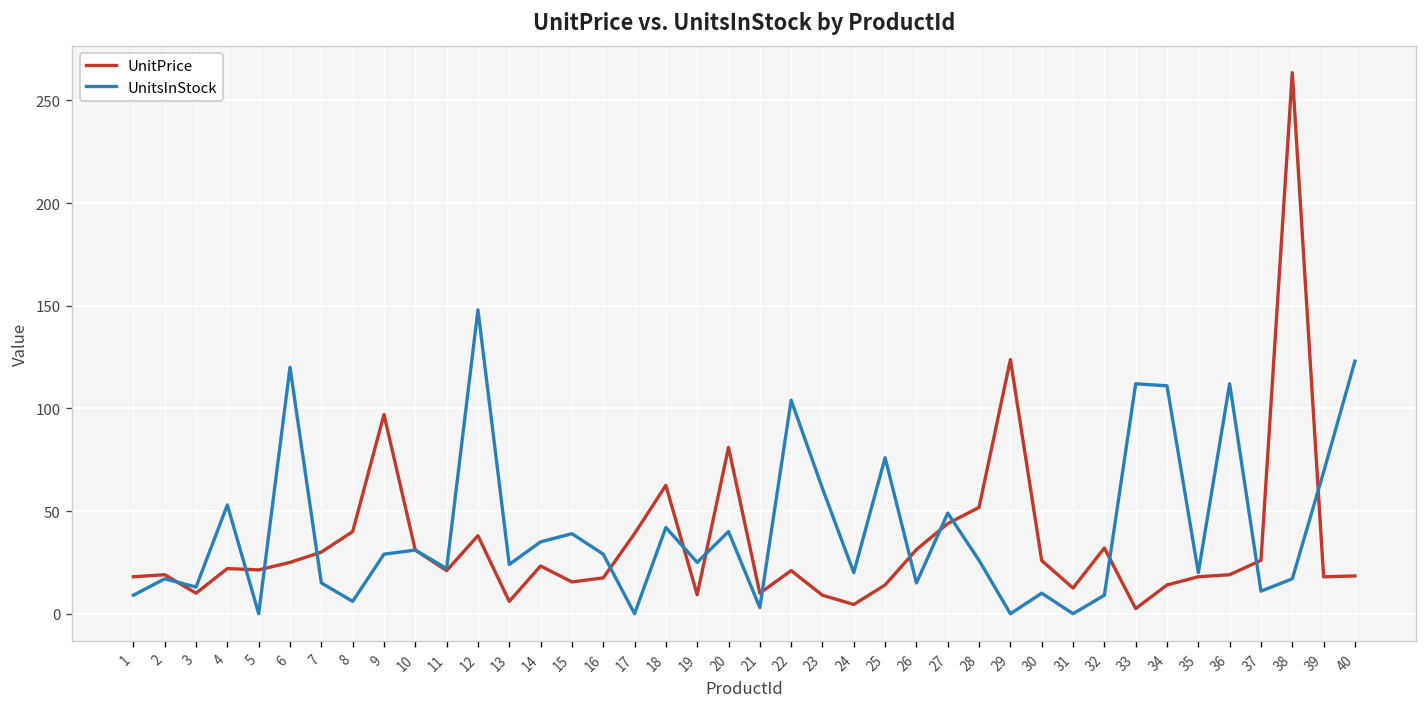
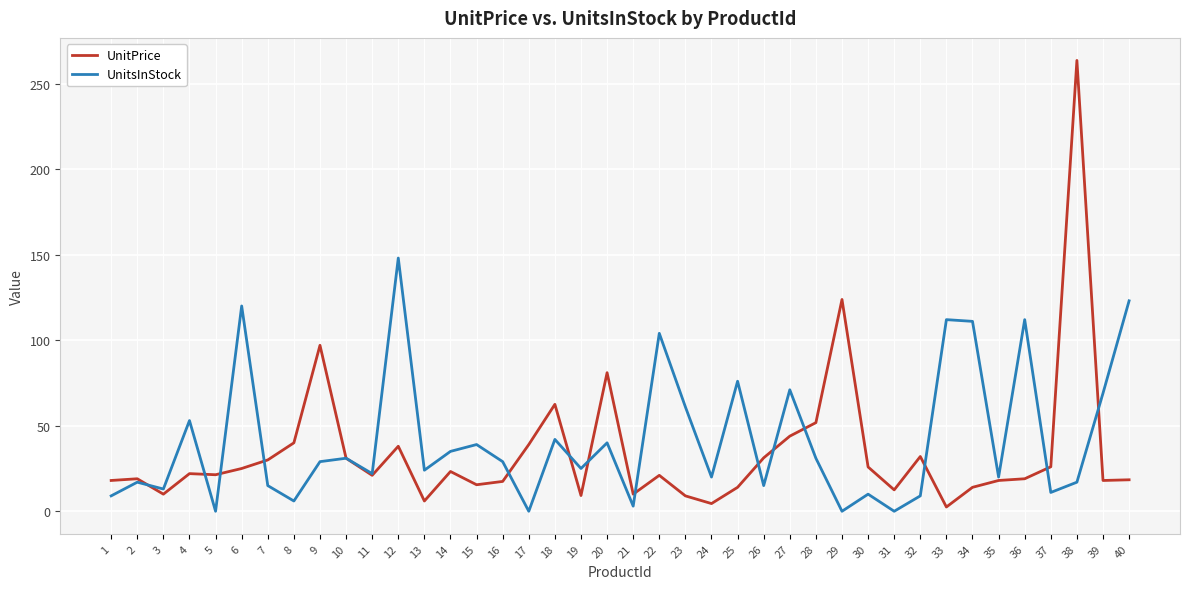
  {
    "UnitPrice": {
      "1": 18,
      "2": 19,
      "3": 10,
      "4": 22,
      "5": 21,
      "6": 25,
      "7": 30,
      "8": 40,
      "9": 97,
      "12": 38,
      "13": 6,
      "14": 23,
      "15": 16,
      "16": 17,
      "17": 39,
      "18": 63,
      "19": 9,
      "20": 81,
      "21": 10,
      "22": 21,
      "23": 9,
      "24": 5,
      "25": 14,
      "26": 31,
      "27": 44,
      "28": 52,
      "29": 124,
      "30": 26,
      "31": 13,
      "32": 32,
      "33": 3,
      "34": 14,
      "35": 18,
      "36": 19,
      "37": 26,
      "38": 264,
      "39": 18,
      "40": 18
    },
    "UnitsInStock": {
      "1": 9,
      "2": 17,
      "3": 13,
      "4": 53,
      "5": 0,
      "6": 120,
      "7": 15,
      "8": 6,
      "9": 29,
      "12": 148,
      "13": 24,
      "14": 35,
      "15": 39,
      "16": 29,
      "17": 0,
      "18": 42,
      "19": 25,
      "20": 40,
      "21": 3,
      "22": 104,
      "23": 61,
      "24": 20,
      "25": 76,
      "26": 15,
-     "27": 49,
-     "28": 26,
+     "27": 71,
+     "28": 31,
      "29": 0,
      "30": 10,
      "31": 0,
      "32": 9,
      "33": 112,
      "34": 111,
      "35": 20,
      "36": 112,
      "37": 11,
      "38": 17,
      "39": 69,
      "40": 123
    }
  }
